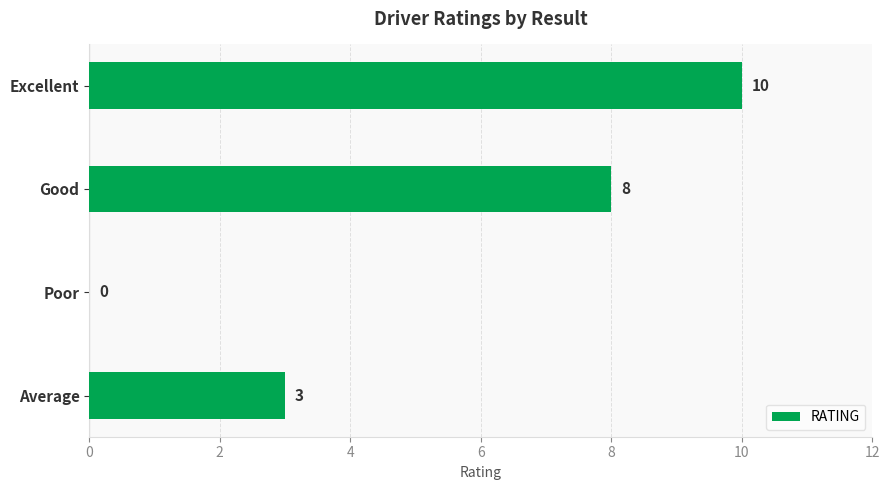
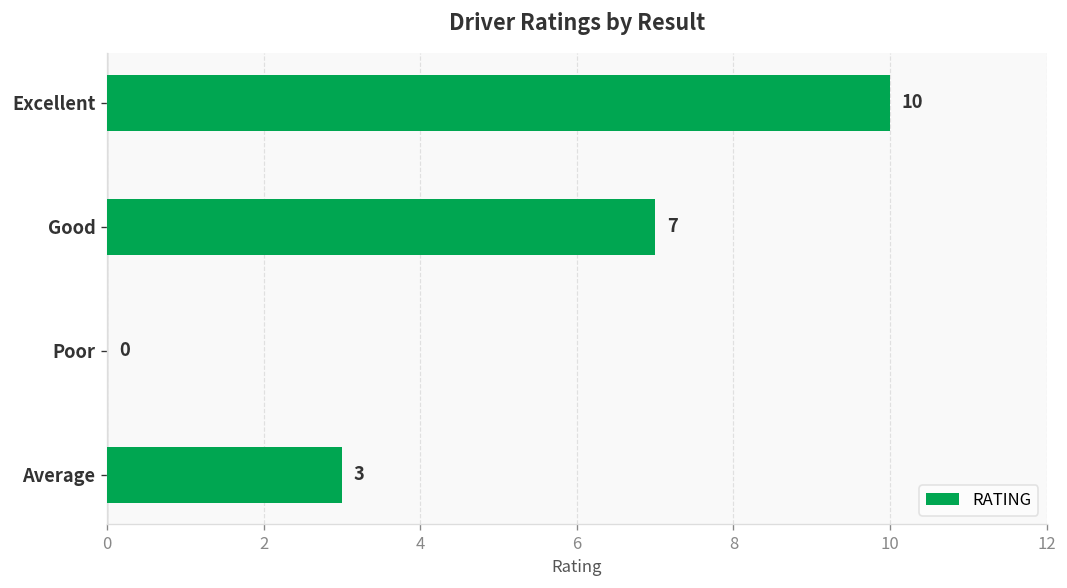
  {
    "Excellent": 10,
-   "Good": 8,
+   "Good": 7,
    "Poor": 0,
    "Average": 3
  }
